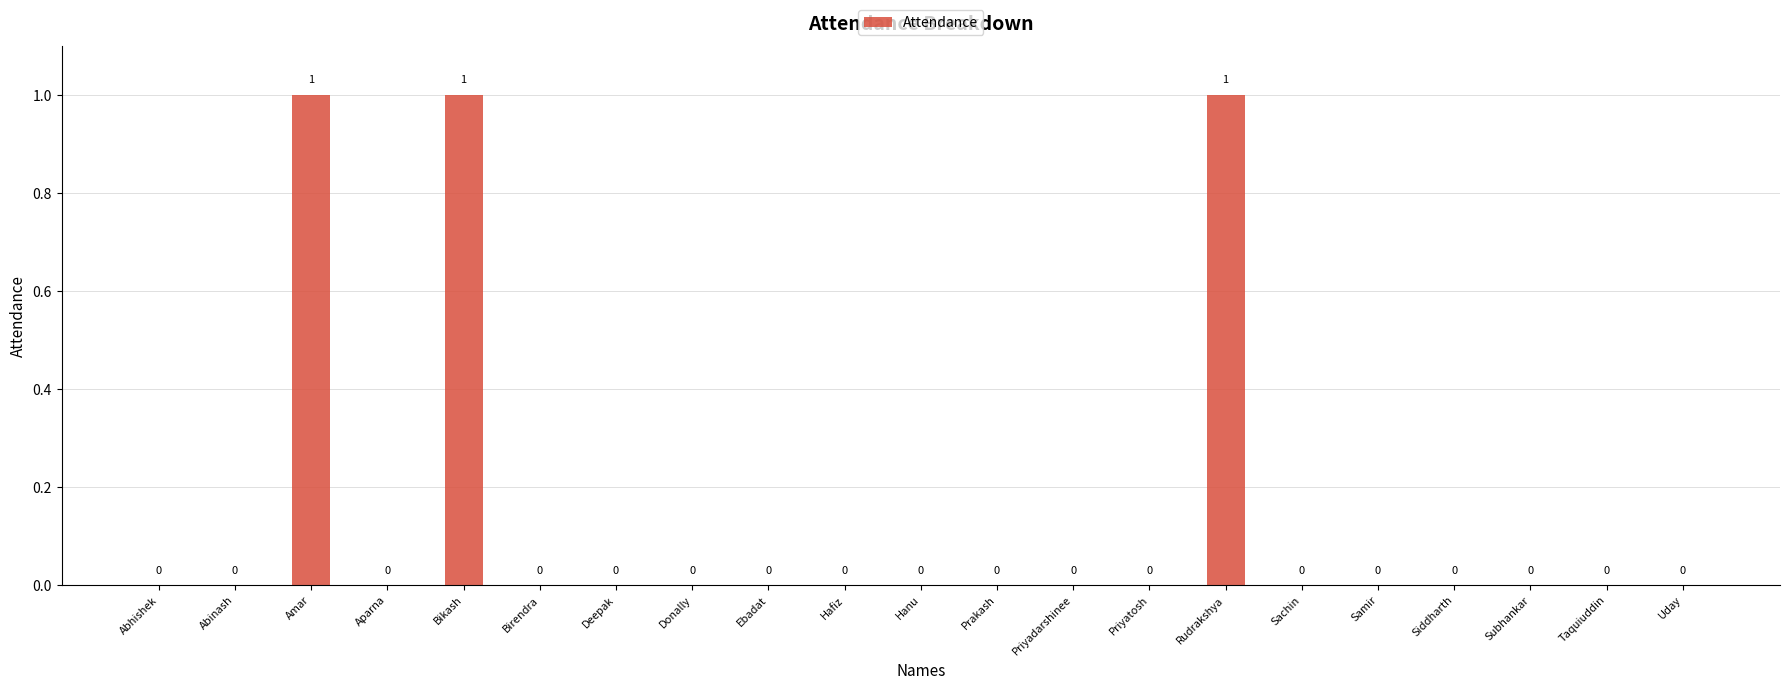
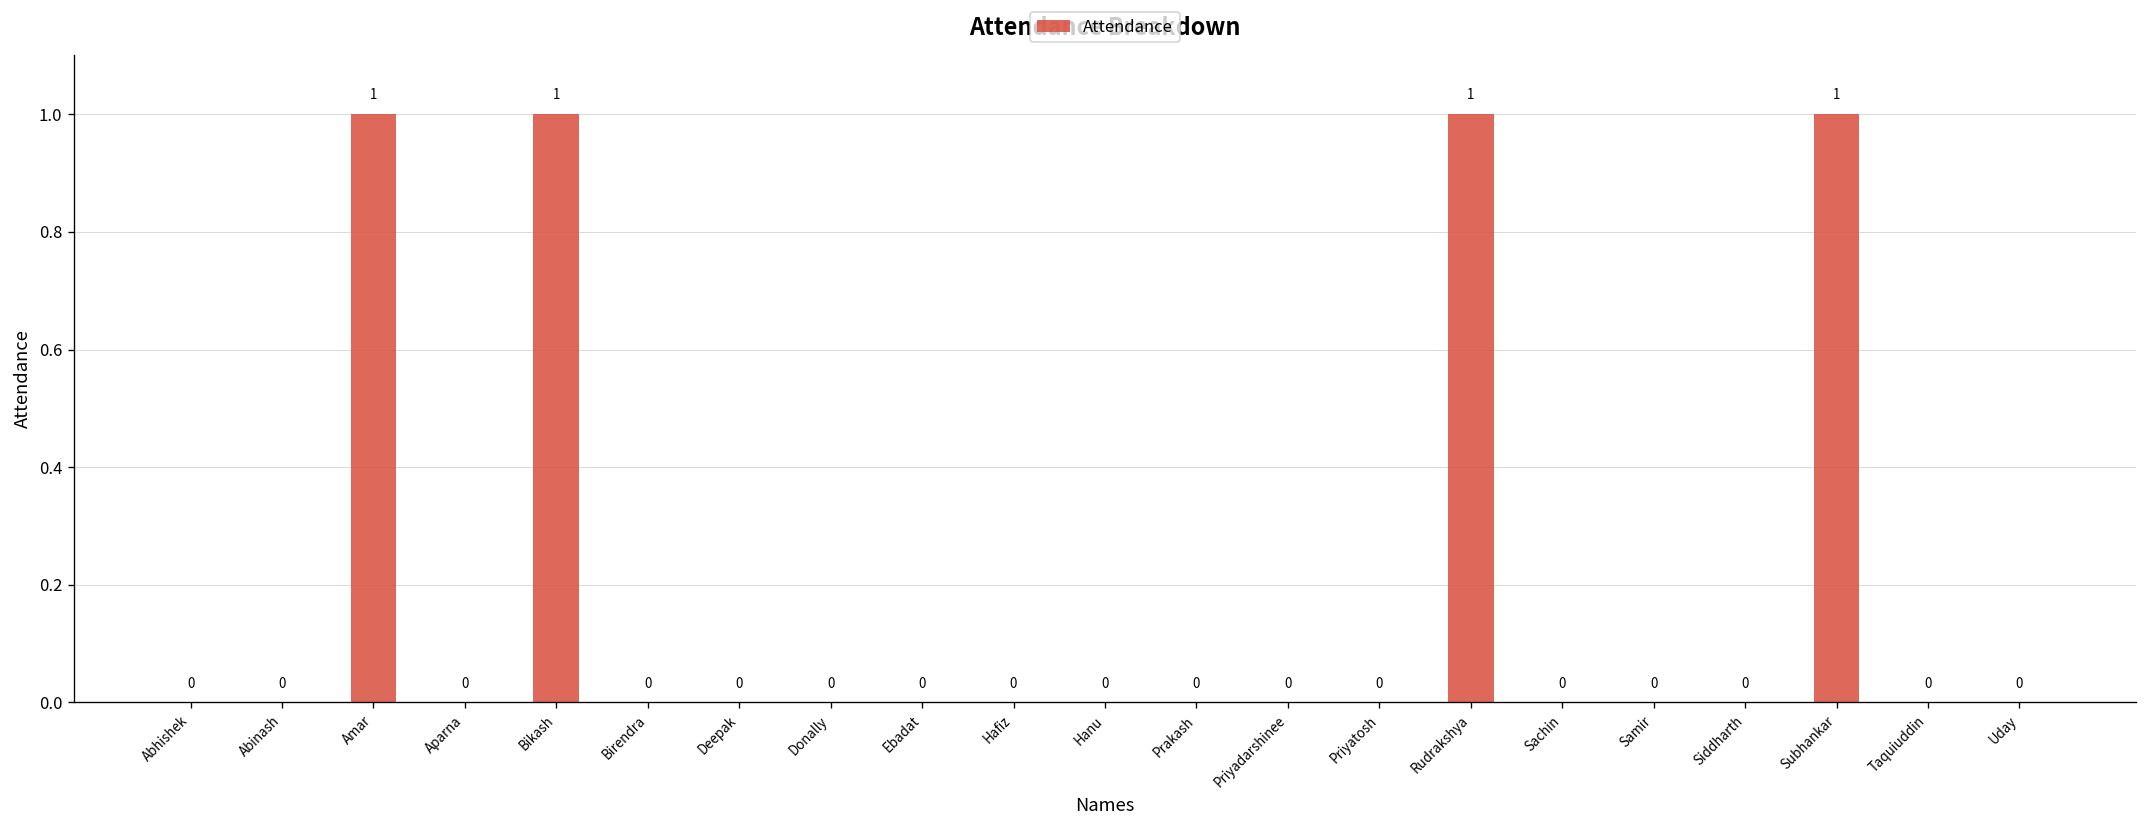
  {
    "Abhishek": 0,
    "Abinash": 0,
    "Amar": 1,
    "Aparna": 0,
    "Bikash": 1,
    "Birendra": 0,
    "Deepak": 0,
    "Donally": 0,
    "Ebadat": 0,
    "Hafiz": 0,
    "Hanu": 0,
    "Prakash": 0,
    "Priyadarshinee": 0,
    "Priyatosh": 0,
    "Rudrakshya": 1,
    "Sachin": 0,
    "Samir": 0,
    "Siddharth": 0,
-   "Subhankar": 0,
+   "Subhankar": 1,
    "Taquiuddin": 0,
    "Uday": 0
  }
